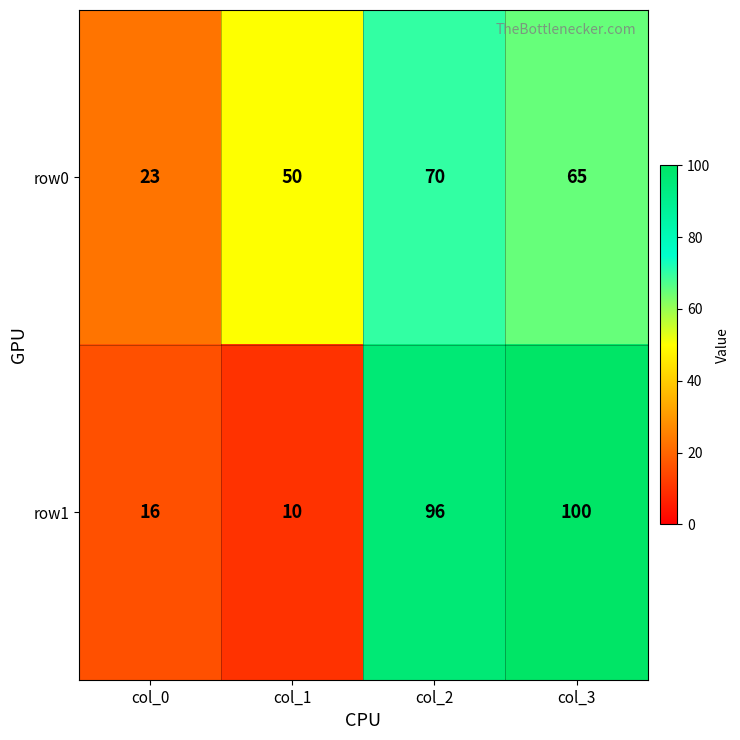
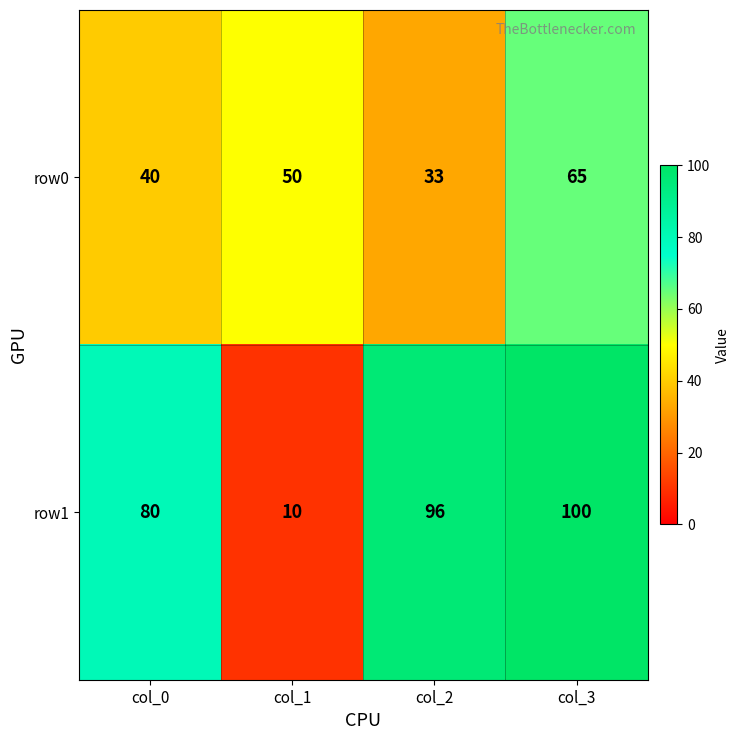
  {
    "row0": {
-     "col_0": 23,
+     "col_0": 40,
      "col_1": 50,
-     "col_2": 70
+     "col_2": 33
    },
    "row1": {
-     "col_0": 16,
+     "col_0": 80,
      "col_1": 10,
      "col_2": 96,
      "col_3": 100
    }
  }
